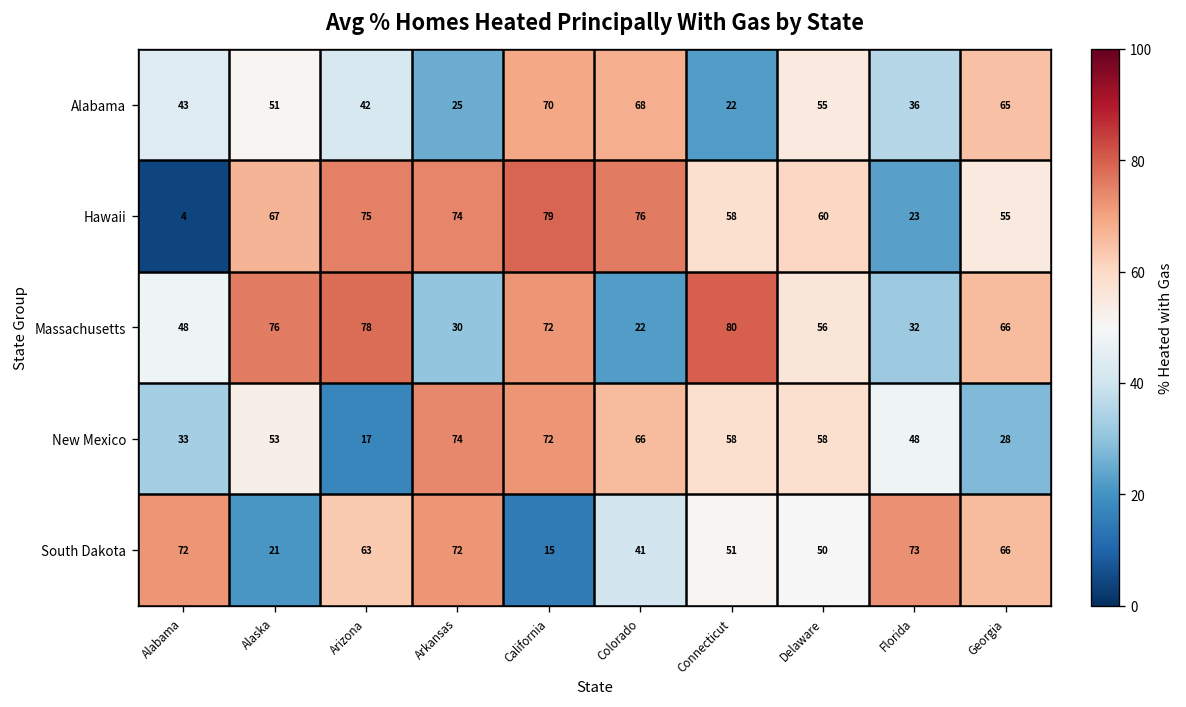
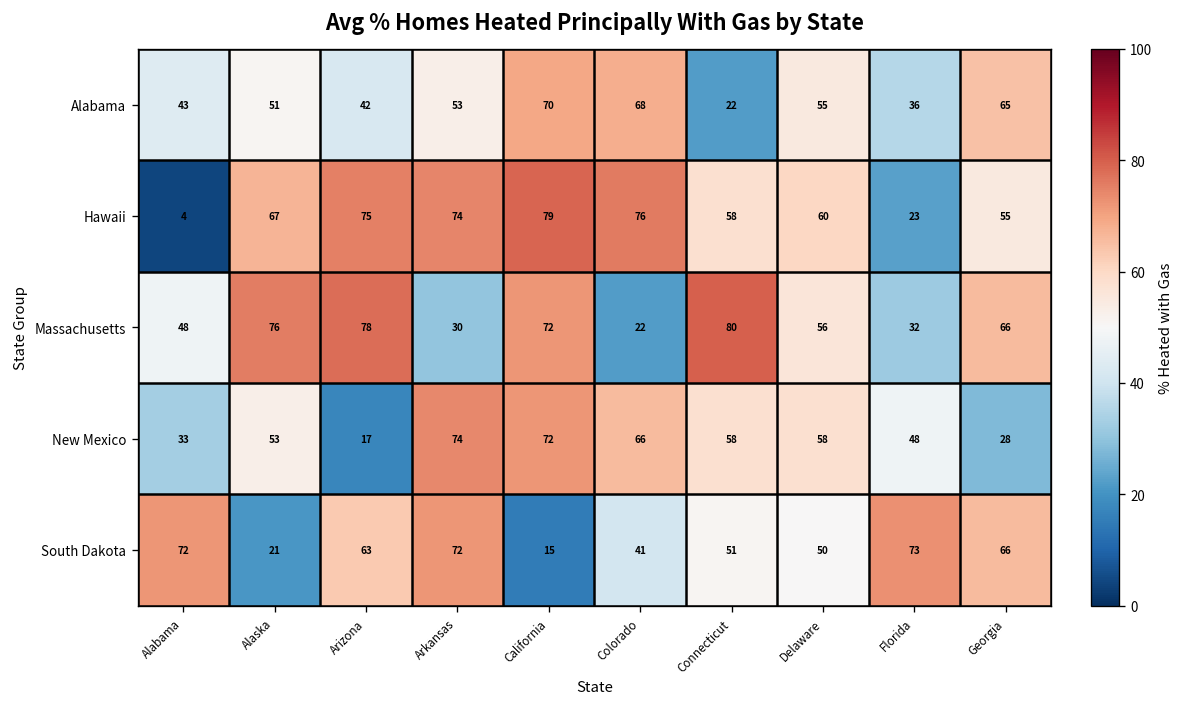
  {
    "Alabama": {
      "Alabama": 43,
      "Alaska": 51,
      "Arizona": 42,
-     "Arkansas": 25,
+     "Arkansas": 53,
      "California": 70,
      "Colorado": 68,
      "Connecticut": 22,
      "Delaware": 55,
      "Florida": 36,
      "Georgia": 65
    },
    "Hawaii": {
      "Alabama": 4,
      "Alaska": 67,
      "Arizona": 75,
      "Arkansas": 74,
      "California": 79,
      "Colorado": 76,
      "Connecticut": 58,
      "Delaware": 60,
      "Florida": 23,
      "Georgia": 55
    },
    "Massachusetts": {
      "Alabama": 48,
      "Alaska": 76,
      "Arizona": 78,
      "Arkansas": 30,
      "California": 72,
      "Colorado": 22,
      "Connecticut": 80,
      "Delaware": 56,
      "Florida": 32,
      "Georgia": 66
    },
    "New Mexico": {
      "Alabama": 33,
      "Alaska": 53,
      "Arizona": 17,
      "Arkansas": 74,
      "California": 72,
      "Colorado": 66,
      "Connecticut": 58,
      "Delaware": 58,
      "Florida": 48,
      "Georgia": 28
    },
    "South Dakota": {
      "Alabama": 72,
      "Alaska": 21,
      "Arizona": 63,
      "Arkansas": 72,
      "California": 15,
      "Colorado": 41,
      "Connecticut": 51,
      "Delaware": 50,
      "Florida": 73,
      "Georgia": 66
    }
  }
